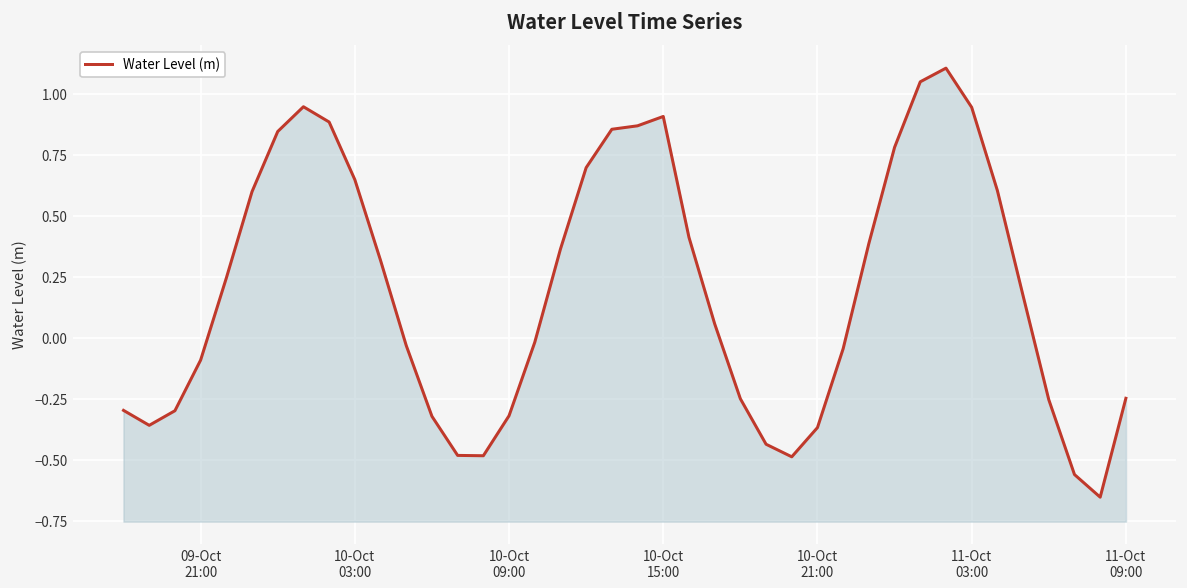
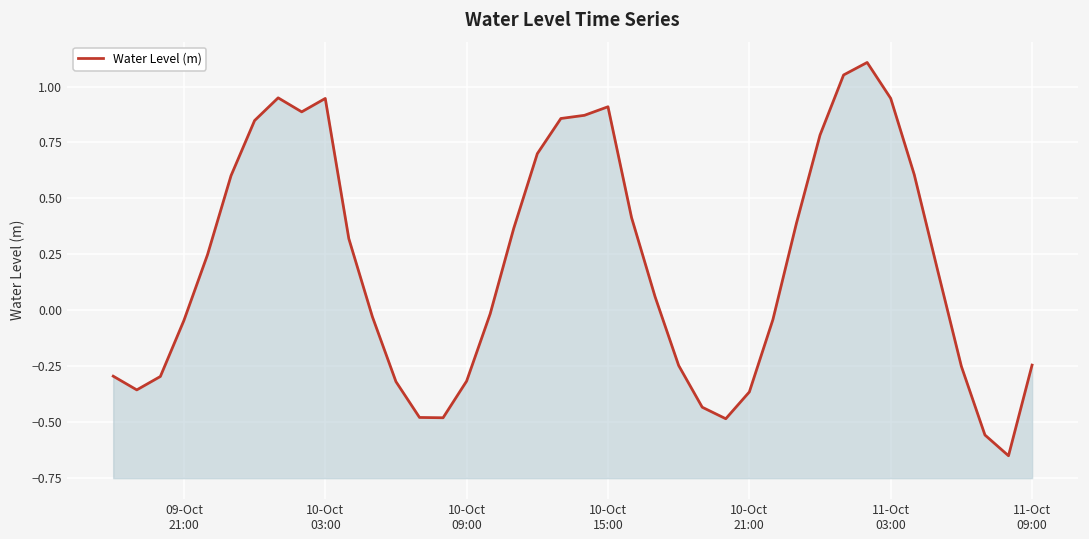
  {
-   "09-Oct 21:00": -0.09,
-   "10-Oct 03:00": 0.65,
+   "09-Oct 21:00": -0.05,
+   "10-Oct 03:00": 0.95,
    "10-Oct 09:00": -0.32,
    "10-Oct 15:00": 0.91,
    "10-Oct 21:00": -0.37,
    "11-Oct 03:00": 0.95,
    "11-Oct 09:00": -0.25
  }
